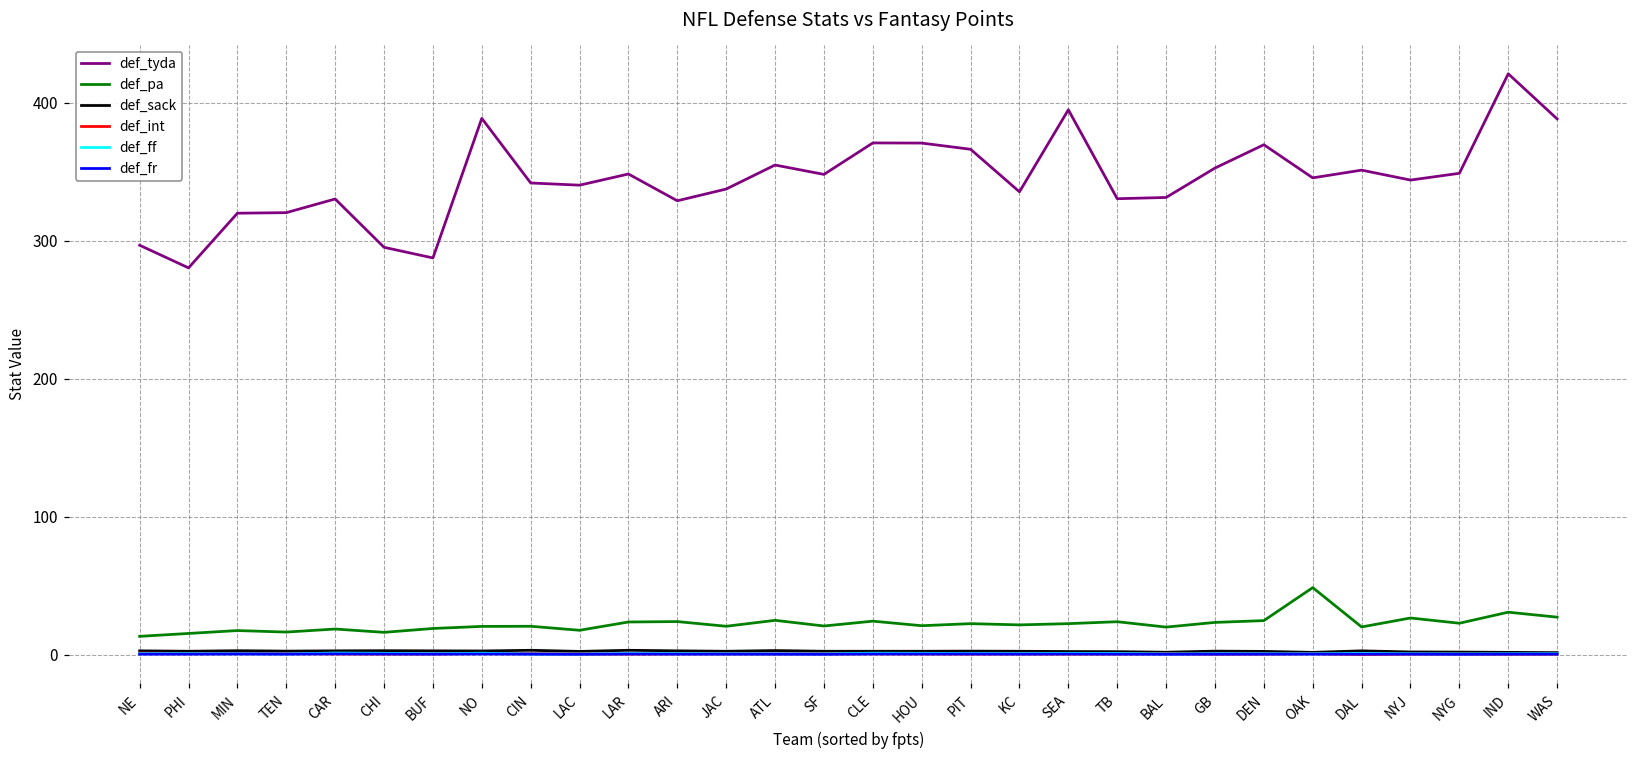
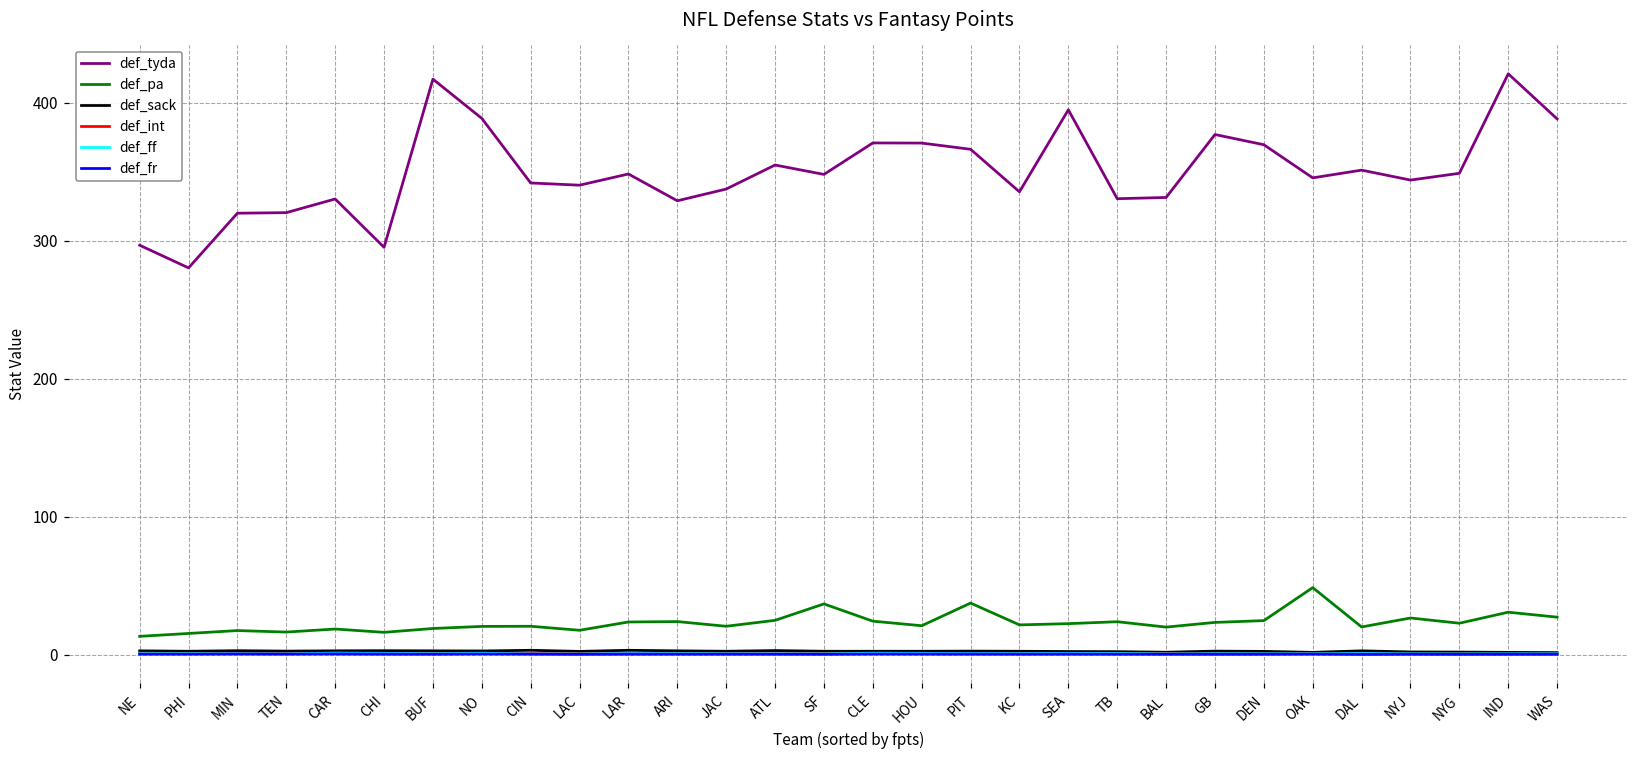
  {
    "def_tyda": {
      "NE": 297,
      "PHI": 280,
      "MIN": 320,
      "TEN": 320,
      "CAR": 330,
      "CHI": 295,
-     "BUF": 288,
+     "BUF": 417,
      "NO": 389,
      "CIN": 342,
      "LAC": 340,
      "LAR": 348,
      "ARI": 329,
      "JAC": 338,
      "ATL": 355,
      "SF": 348,
      "CLE": 371,
      "HOU": 371,
      "PIT": 366,
      "KC": 336,
      "SEA": 395,
      "TB": 331,
      "BAL": 331,
-     "GB": 353,
+     "GB": 377,
      "DEN": 370,
      "OAK": 346,
      "DAL": 351,
      "NYJ": 344,
      "NYG": 349,
      "IND": 421,
      "WAS": 388
    },
    "def_pa": {
      "NE": 14,
      "PHI": 16,
      "MIN": 18,
      "TEN": 17,
      "CAR": 19,
      "CHI": 16,
      "BUF": 19,
      "NO": 21,
      "CIN": 21,
      "LAC": 18,
      "LAR": 24,
      "ARI": 24,
      "JAC": 21,
      "ATL": 25,
-     "SF": 21,
+     "SF": 37,
      "CLE": 25,
      "HOU": 21,
-     "PIT": 23,
+     "PIT": 38,
      "KC": 22,
      "SEA": 23,
      "TB": 24,
      "BAL": 20,
      "GB": 24,
      "DEN": 25,
      "OAK": 49,
      "DAL": 20,
      "NYJ": 27,
      "NYG": 23,
      "IND": 31,
      "WAS": 27
    },
    "def_sack": {
      "MIN": 3,
      "BUF": 3,
      "CIN": 3,
      "LAR": 3,
      "ATL": 3
    }
  }
